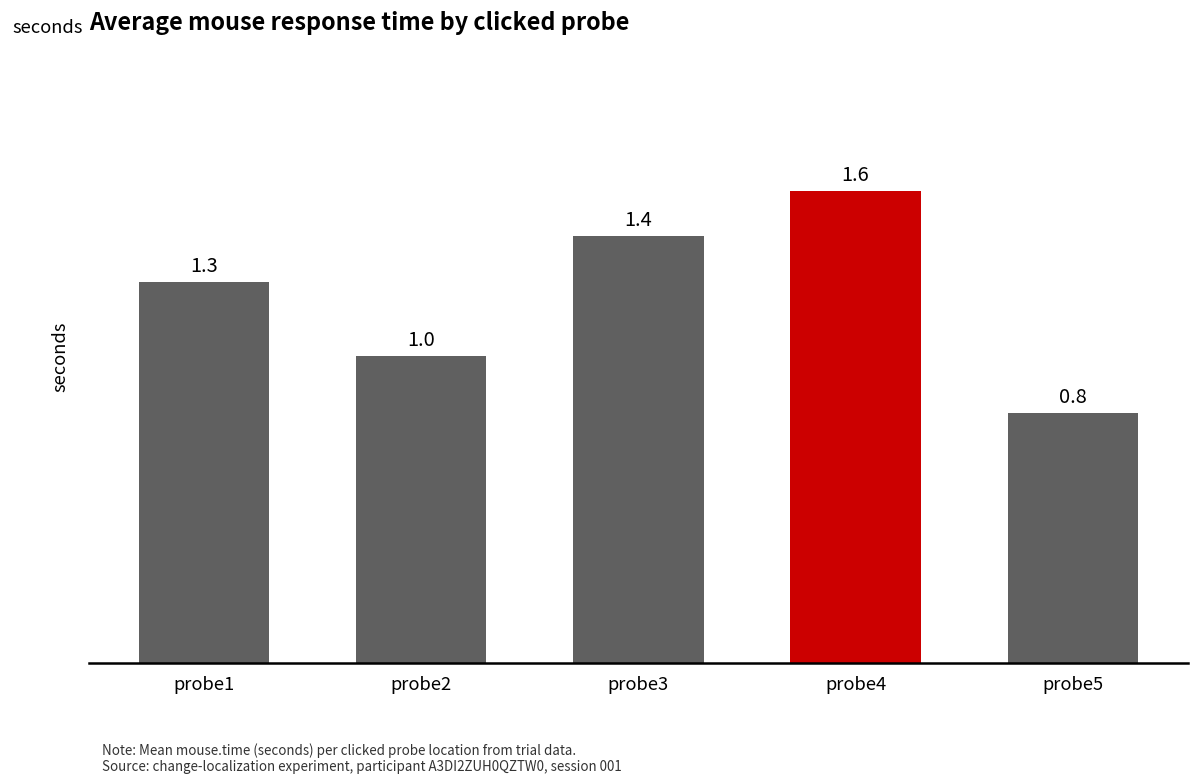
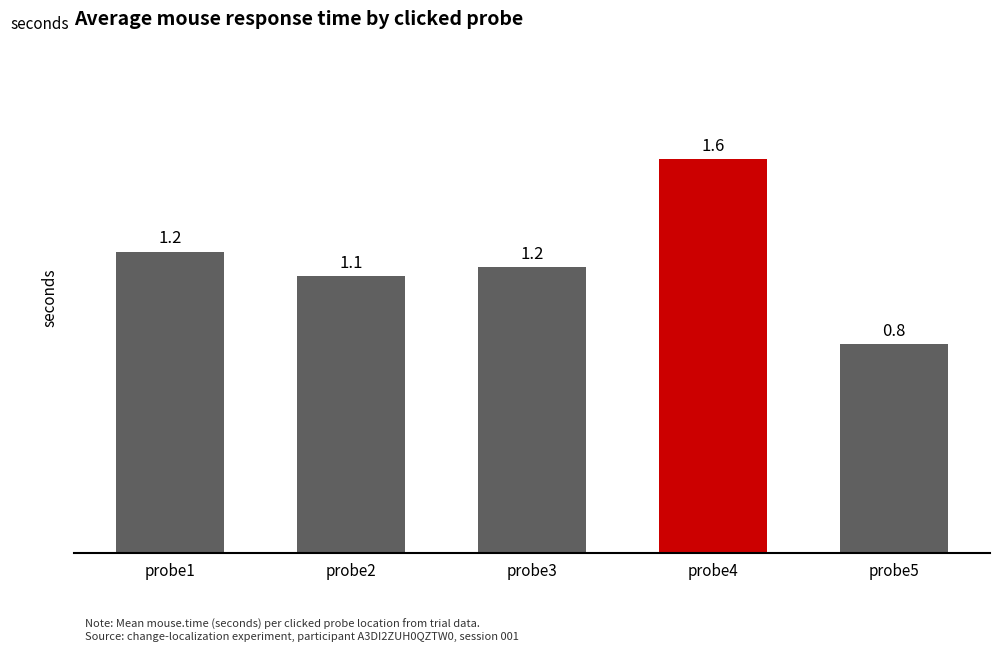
  {
-   "probe1": 1.3,
-   "probe2": 1.0,
-   "probe3": 1.4,
+   "probe1": 1.2,
+   "probe2": 1.1,
+   "probe3": 1.2,
    "probe4": 1.6,
    "probe5": 0.8
  }
